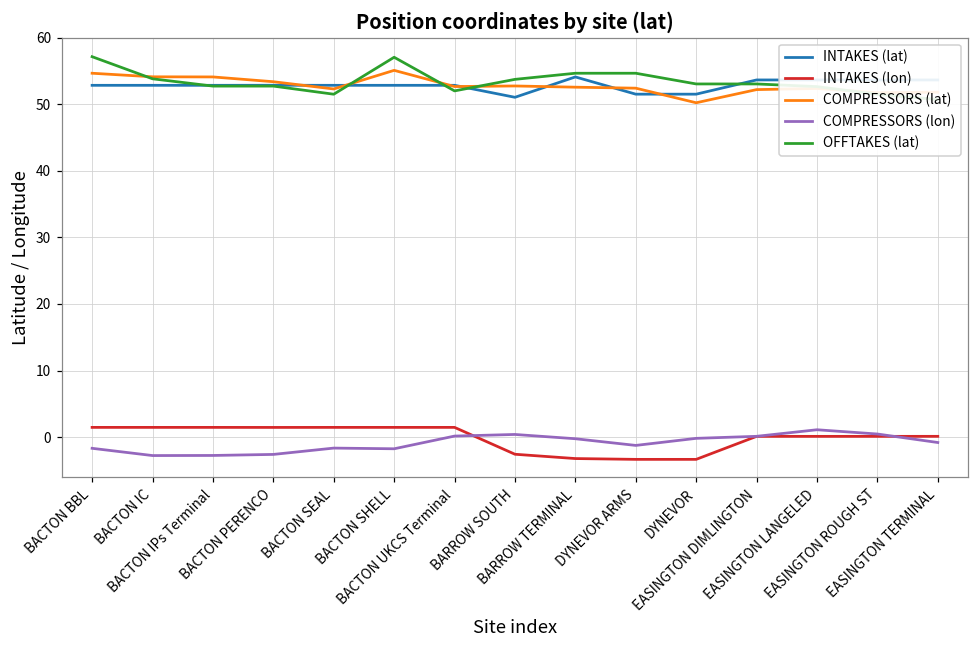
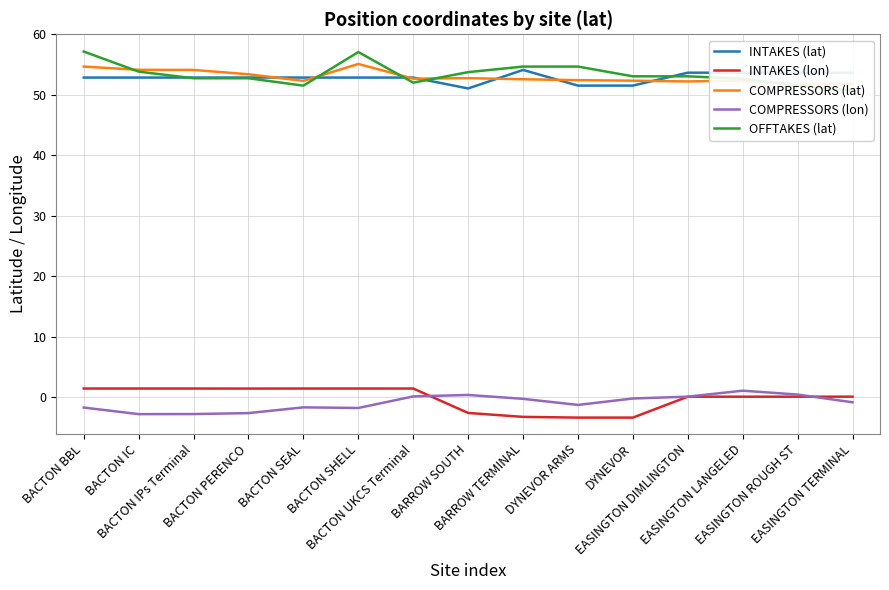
  {
    "INTAKES (lat)": {
      "BACTON BBL": 53,
      "BACTON IC": 53,
      "BACTON SEAL": 53,
      "BACTON SHELL": 53,
      "BARROW SOUTH": 51,
      "BARROW TERMINAL": 54,
      "DYNEVOR ARMS": 52,
      "DYNEVOR": 52,
      "EASINGTON DIMLINGTON": 54
    },
    "INTAKES (lon)": {
      "BACTON BBL": 1,
      "BACTON IC": 1,
      "BACTON IPs Terminal": 1,
      "BACTON PERENCO": 1,
      "BACTON SEAL": 1,
      "BACTON SHELL": 1,
      "BACTON UKCS Terminal": 1,
      "BARROW SOUTH": -3,
      "BARROW TERMINAL": -3,
      "DYNEVOR ARMS": -3,
      "DYNEVOR": -3,
      "EASINGTON LANGELED": 0,
      "EASINGTON TERMINAL": 0
    },
    "COMPRESSORS (lat)": {
      "BACTON BBL": 55,
      "BACTON IPs Terminal": 54,
      "BACTON PERENCO": 53,
      "BACTON SEAL": 52,
      "BACTON SHELL": 55,
      "BARROW SOUTH": 53,
      "BARROW TERMINAL": 53,
      "DYNEVOR ARMS": 52,
-     "DYNEVOR": 50,
+     "DYNEVOR": 52,
      "EASINGTON DIMLINGTON": 52
    },
    "COMPRESSORS (lon)": {
      "BACTON BBL": -2,
      "BACTON IC": -3,
      "BACTON IPs Terminal": -3,
      "BACTON PERENCO": -3,
      "BACTON SEAL": -2,
      "BACTON SHELL": -2,
      "BACTON UKCS Terminal": 0,
      "BARROW SOUTH": 0,
      "BARROW TERMINAL": 0,
      "DYNEVOR ARMS": -1,
      "DYNEVOR": 0,
      "EASINGTON LANGELED": 1,
      "EASINGTON TERMINAL": -1
    },
    "OFFTAKES (lat)": {
      "BACTON BBL": 57,
      "BACTON SEAL": 52,
      "BACTON SHELL": 57,
      "BACTON UKCS Terminal": 52,
      "BARROW SOUTH": 54,
      "BARROW TERMINAL": 55,
      "DYNEVOR ARMS": 55,
      "DYNEVOR": 53,
      "EASINGTON DIMLINGTON": 53
    }
  }
